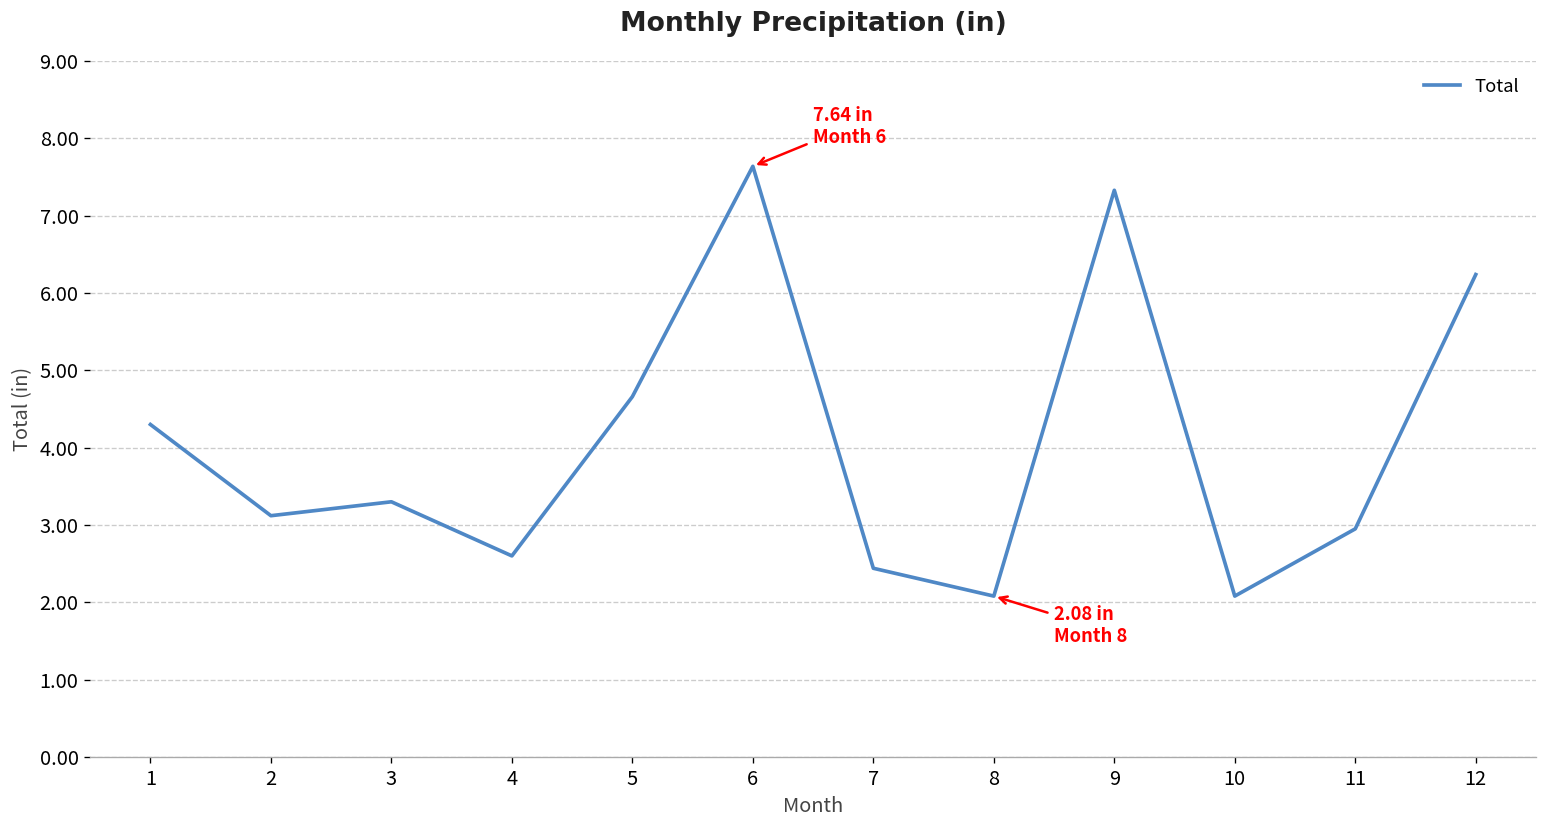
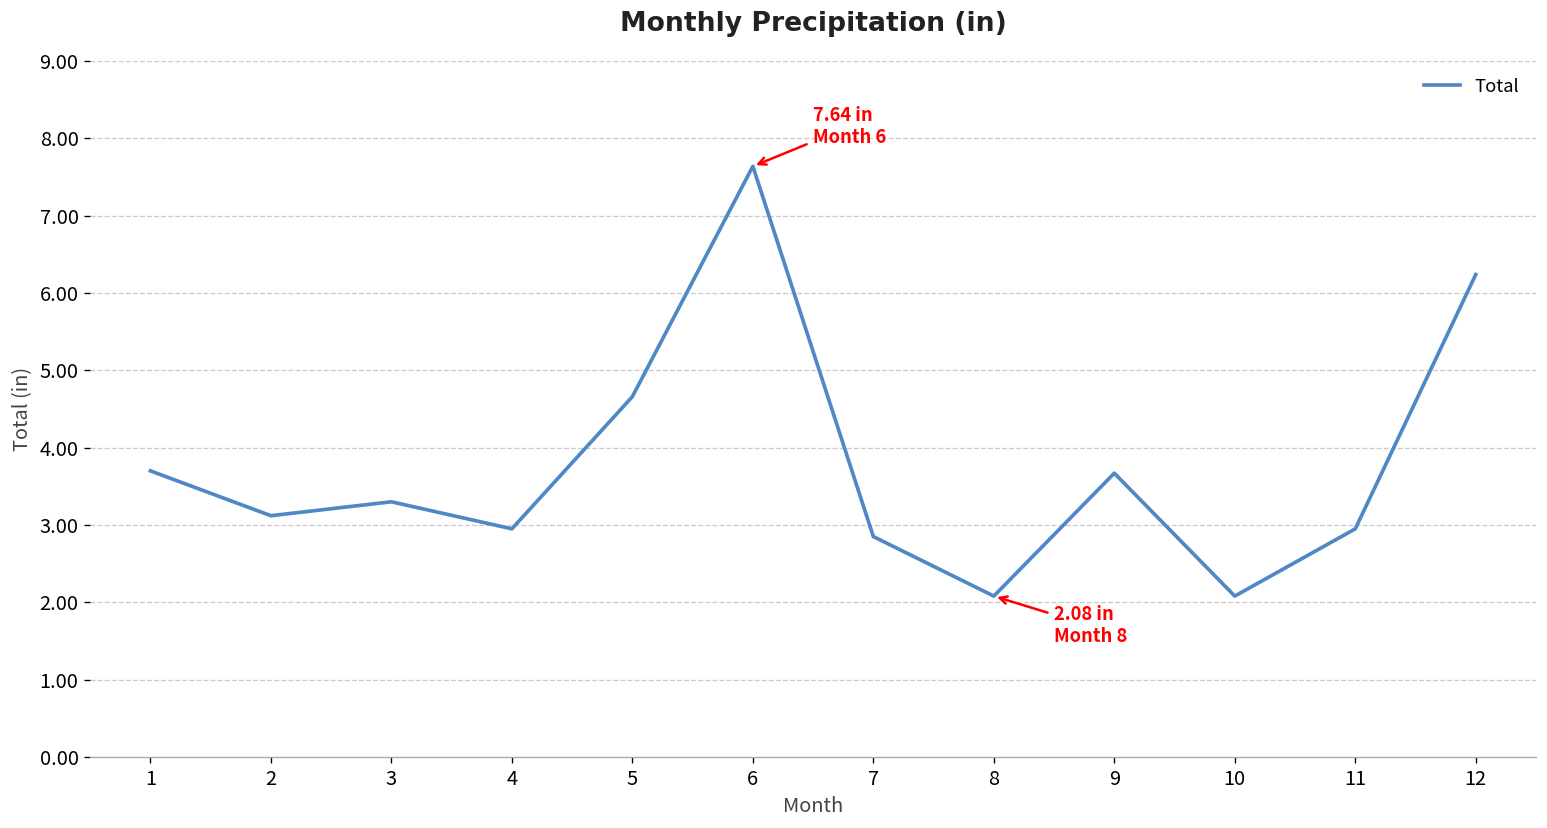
  {
-   "1": 4.3,
+   "1": 3.7,
    "2": 3.1,
    "3": 3.3,
-   "4": 2.6,
+   "4": 3.0,
    "5": 4.7,
-   "7": 2.4,
-   "9": 7.3,
+   "7": 2.9,
+   "9": 3.7,
    "10": 2.1,
    "11": 3.0,
    "12": 6.2
  }
